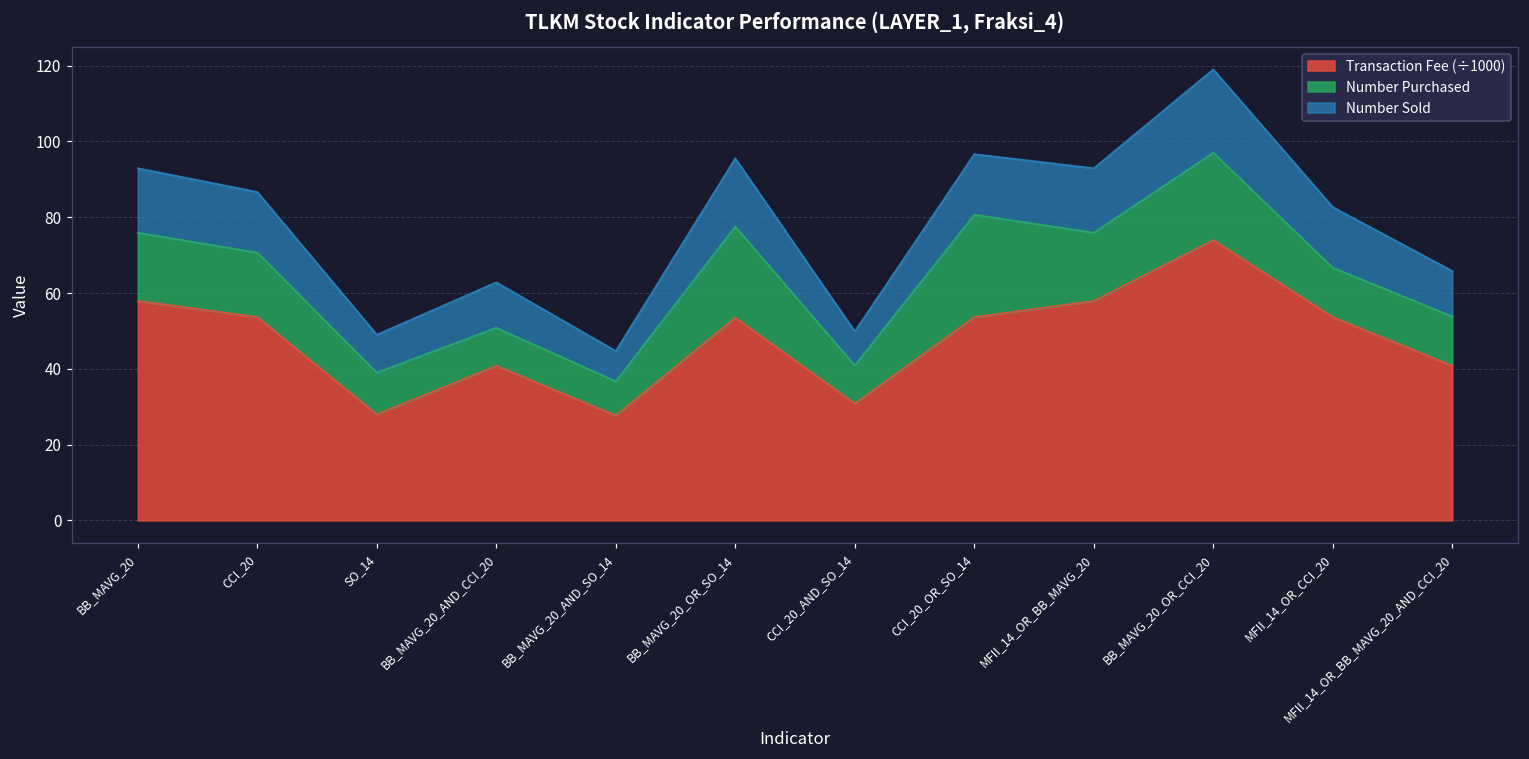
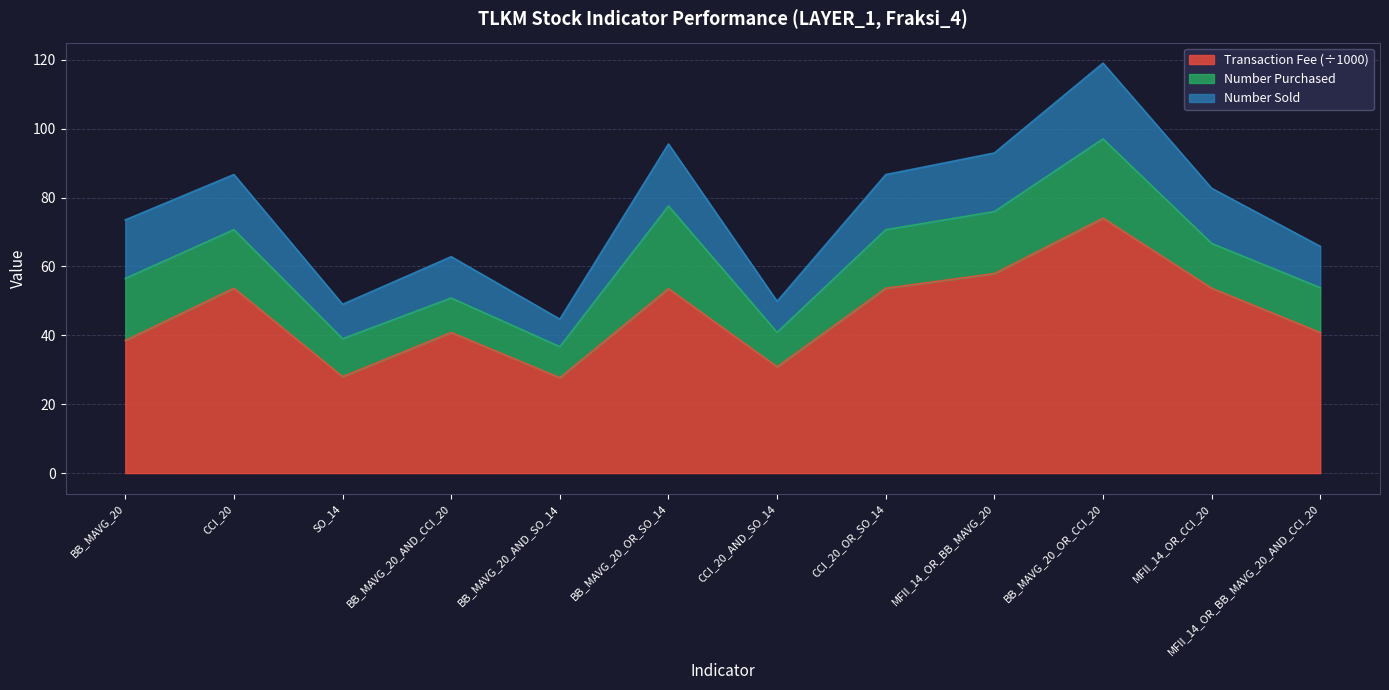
  {
    "Transaction Fee (÷1000)": {
-     "BB_MAVG_20": 58,
+     "BB_MAVG_20": 39,
      "CCI_20": 54,
      "SO_14": 28,
      "BB_MAVG_20_AND_CCI_20": 41,
      "BB_MAVG_20_AND_SO_14": 28,
      "BB_MAVG_20_OR_SO_14": 54,
      "CCI_20_AND_SO_14": 31,
      "CCI_20_OR_SO_14": 54,
      "MFII_14_OR_BB_MAVG_20": 58,
      "BB_MAVG_20_OR_CCI_20": 74,
      "MFII_14_OR_CCI_20": 54,
      "MFII_14_OR_BB_MAVG_20_AND_CCI_20": 41
    },
    "Number Purchased": {
      "BB_MAVG_20": 18,
      "CCI_20": 17,
      "SO_14": 11,
      "BB_MAVG_20_AND_CCI_20": 10,
      "BB_MAVG_20_AND_SO_14": 9,
      "BB_MAVG_20_OR_SO_14": 24,
      "CCI_20_AND_SO_14": 10,
-     "CCI_20_OR_SO_14": 27,
+     "CCI_20_OR_SO_14": 17,
      "MFII_14_OR_BB_MAVG_20": 18,
      "BB_MAVG_20_OR_CCI_20": 23,
      "MFII_14_OR_CCI_20": 13,
      "MFII_14_OR_BB_MAVG_20_AND_CCI_20": 13
    },
    "Number Sold": {
      "BB_MAVG_20": 17,
      "CCI_20": 16,
      "SO_14": 10,
      "BB_MAVG_20_AND_CCI_20": 12,
      "BB_MAVG_20_AND_SO_14": 8,
      "BB_MAVG_20_OR_SO_14": 18,
      "CCI_20_AND_SO_14": 9,
      "CCI_20_OR_SO_14": 16,
      "MFII_14_OR_BB_MAVG_20": 17,
      "BB_MAVG_20_OR_CCI_20": 22,
      "MFII_14_OR_CCI_20": 16,
      "MFII_14_OR_BB_MAVG_20_AND_CCI_20": 12
    }
  }
